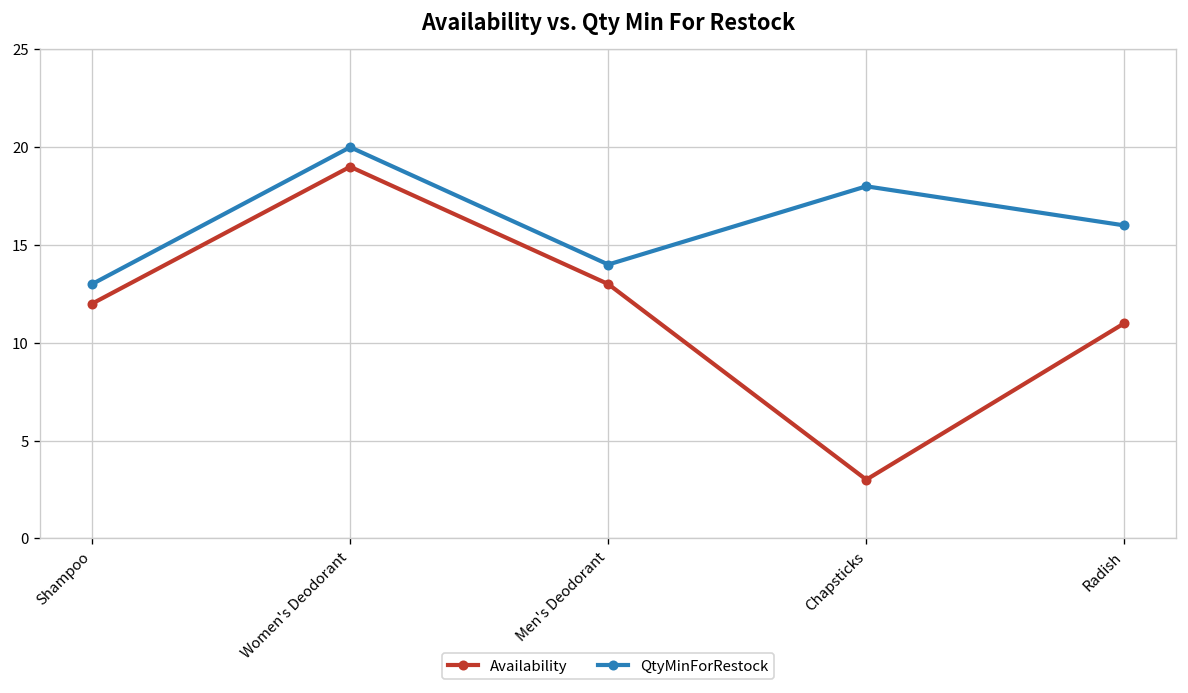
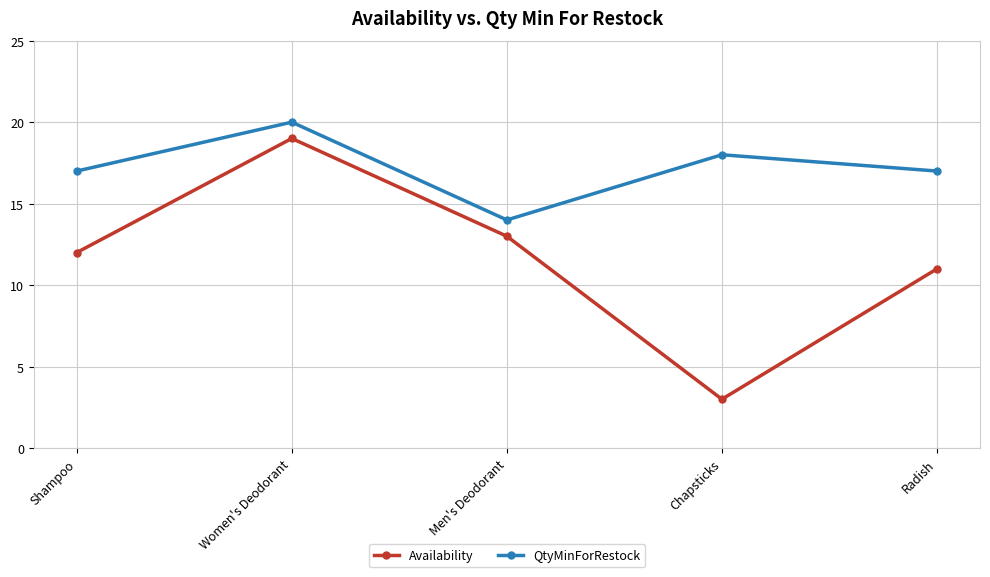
  {
    "Availability": {
      "Shampoo": 12,
      "Women's Deodorant": 19,
      "Men's Deodorant": 13,
      "Chapsticks": 3,
      "Radish": 11
    },
    "QtyMinForRestock": {
-     "Shampoo": 13,
+     "Shampoo": 17,
      "Women's Deodorant": 20,
      "Men's Deodorant": 14,
      "Chapsticks": 18,
-     "Radish": 16
+     "Radish": 17
    }
  }
